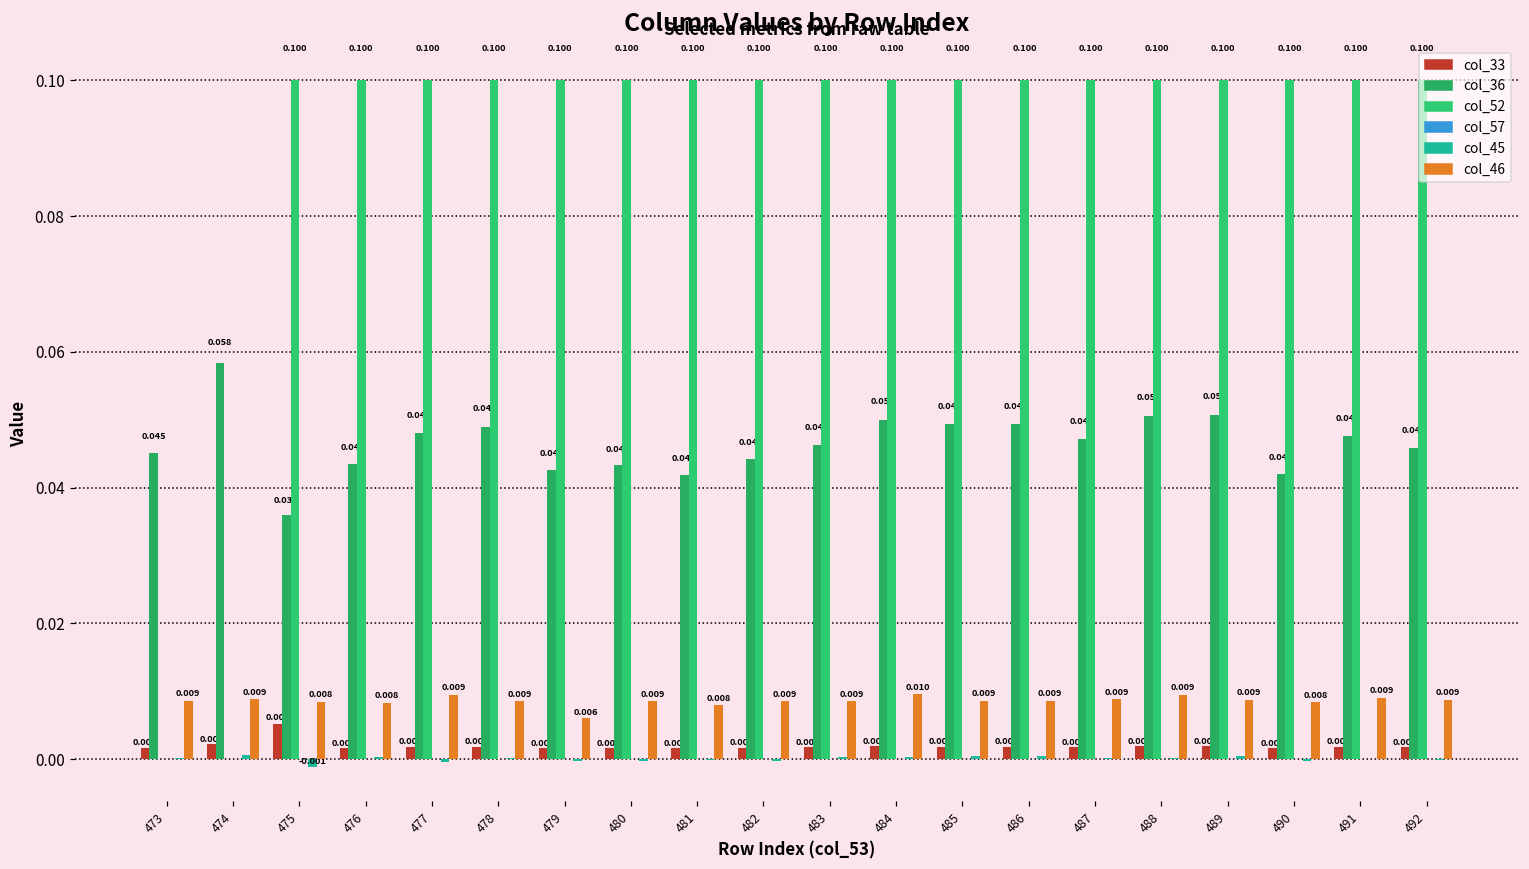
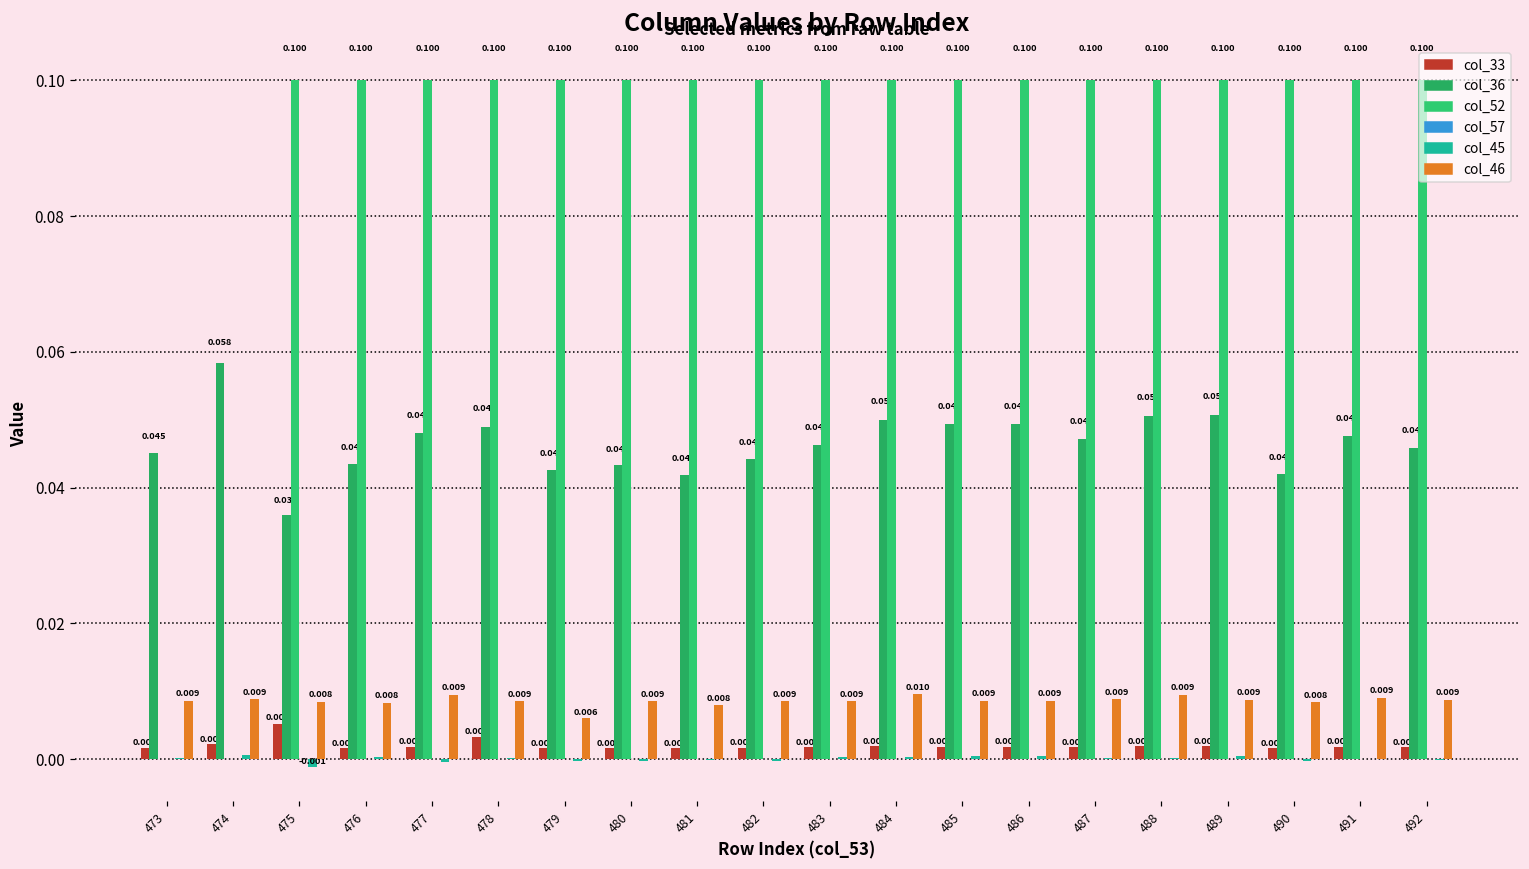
  {
    "col_33": {
      "473": 0.002,
      "474": 0.002,
      "475": 0.005,
      "476": 0.002,
      "477": 0.002,
-     "478": 0.002,
+     "478": 0.003,
      "479": 0.002,
      "480": 0.002,
      "481": 0.002,
      "482": 0.002,
      "483": 0.002,
      "484": 0.002,
      "485": 0.002,
      "486": 0.002,
      "487": 0.002,
      "488": 0.002,
      "489": 0.002,
      "490": 0.002,
      "491": 0.002,
      "492": 0.002
    },
    "col_57": {
      "473": 0.000,
      "474": 0.000,
      "475": 0.000,
      "476": 0.000,
      "477": 0.000,
      "478": 0.000,
      "479": 0.000,
      "480": 0.000,
      "481": 0.000,
      "482": 0.000,
      "483": 0.000,
      "484": 0.000,
      "485": 0.000,
      "486": 0.000,
      "487": 0.000,
      "488": 0.000,
      "489": 0.000,
      "490": 0.000,
      "491": 0.000,
      "492": 0.000
    },
    "col_46": {
      "473": 0.009,
      "474": 0.009,
      "475": 0.008,
      "476": 0.008,
      "477": 0.009,
      "478": 0.009,
      "479": 0.006,
      "480": 0.009,
      "481": 0.008,
      "482": 0.009,
      "483": 0.009,
      "484": 0.010,
      "485": 0.009,
      "486": 0.009,
      "487": 0.009,
      "488": 0.009,
      "489": 0.009,
      "490": 0.008,
      "491": 0.009,
      "492": 0.009
    }
  }
